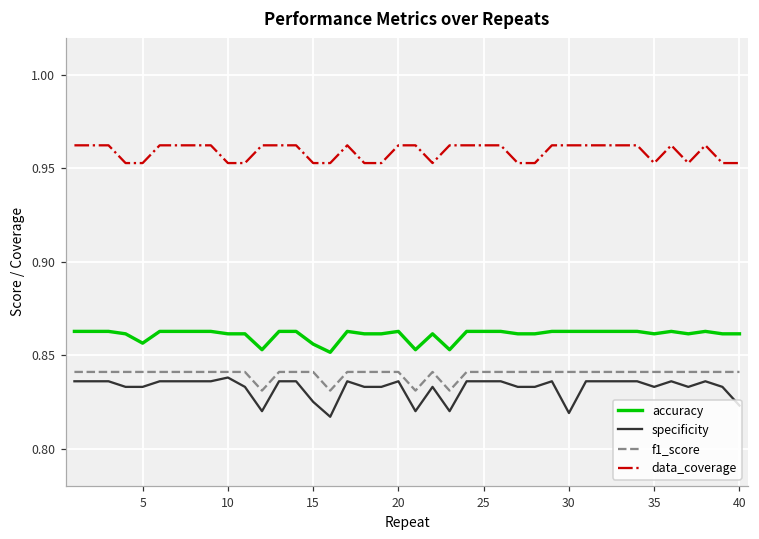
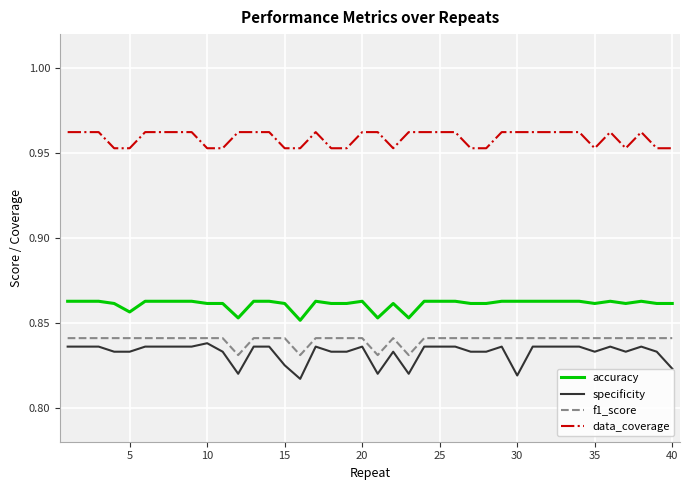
  {
    "accuracy": {
      "5": 0.856,
      "10": 0.861,
-     "15": 0.856,
+     "15": 0.861,
      "20": 0.863,
      "25": 0.863,
      "30": 0.863,
      "35": 0.861,
      "40": 0.861
    },
    "specificity": {
      "5": 0.833,
      "10": 0.838,
      "15": 0.825,
      "20": 0.836,
      "25": 0.836,
      "30": 0.819,
      "35": 0.833,
      "40": 0.823
    },
    "f1_score": {
      "5": 0.841,
      "10": 0.841,
      "15": 0.841,
      "20": 0.841,
      "25": 0.841,
      "30": 0.841,
      "35": 0.841,
      "40": 0.841
    },
    "data_coverage": {
      "5": 0.953,
      "10": 0.953,
      "15": 0.953,
      "20": 0.962,
      "25": 0.962,
      "30": 0.962,
      "35": 0.953,
      "40": 0.953
    }
  }
